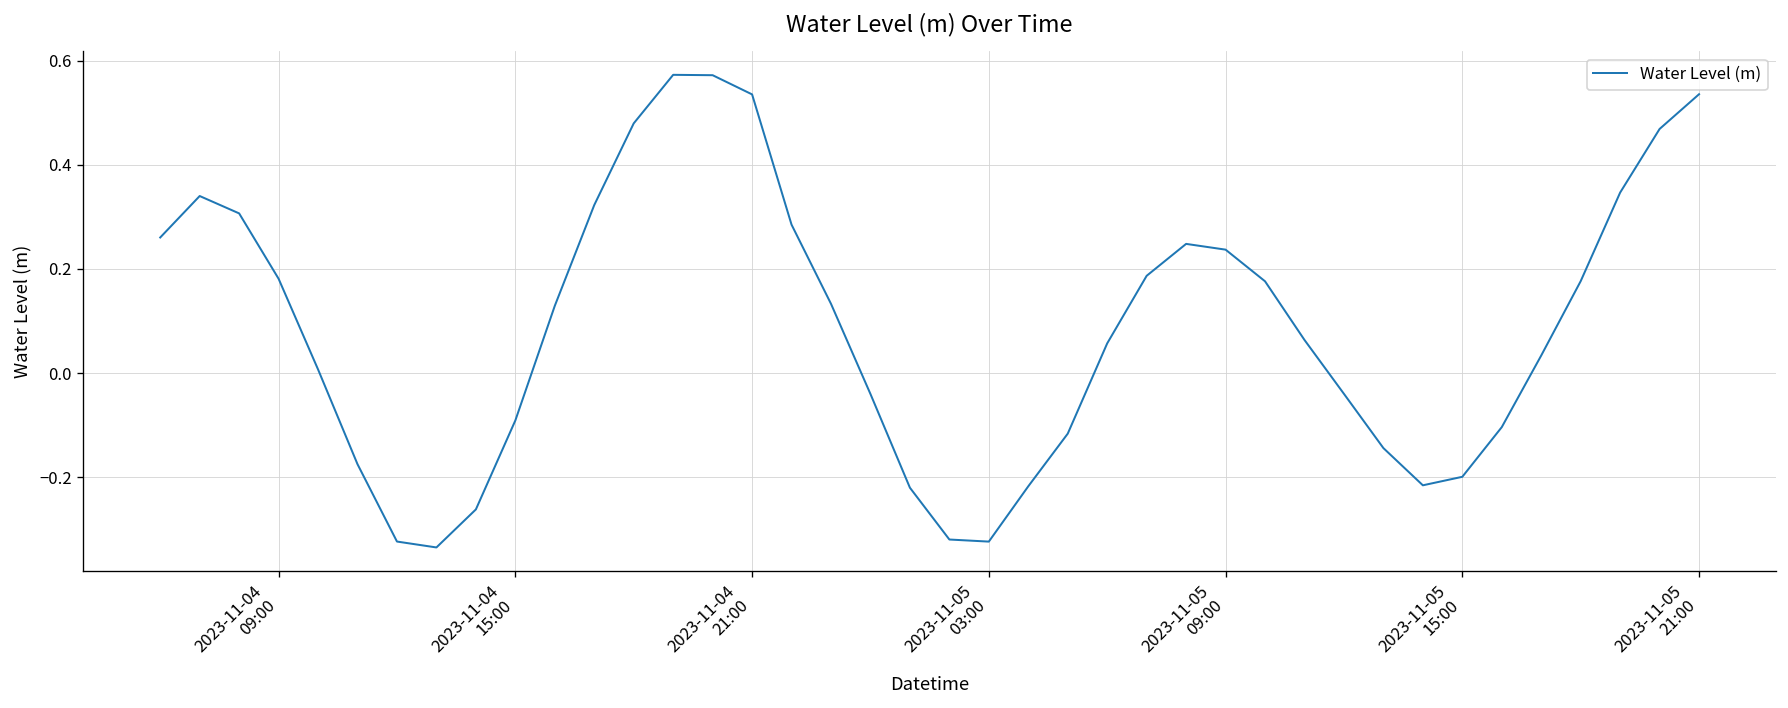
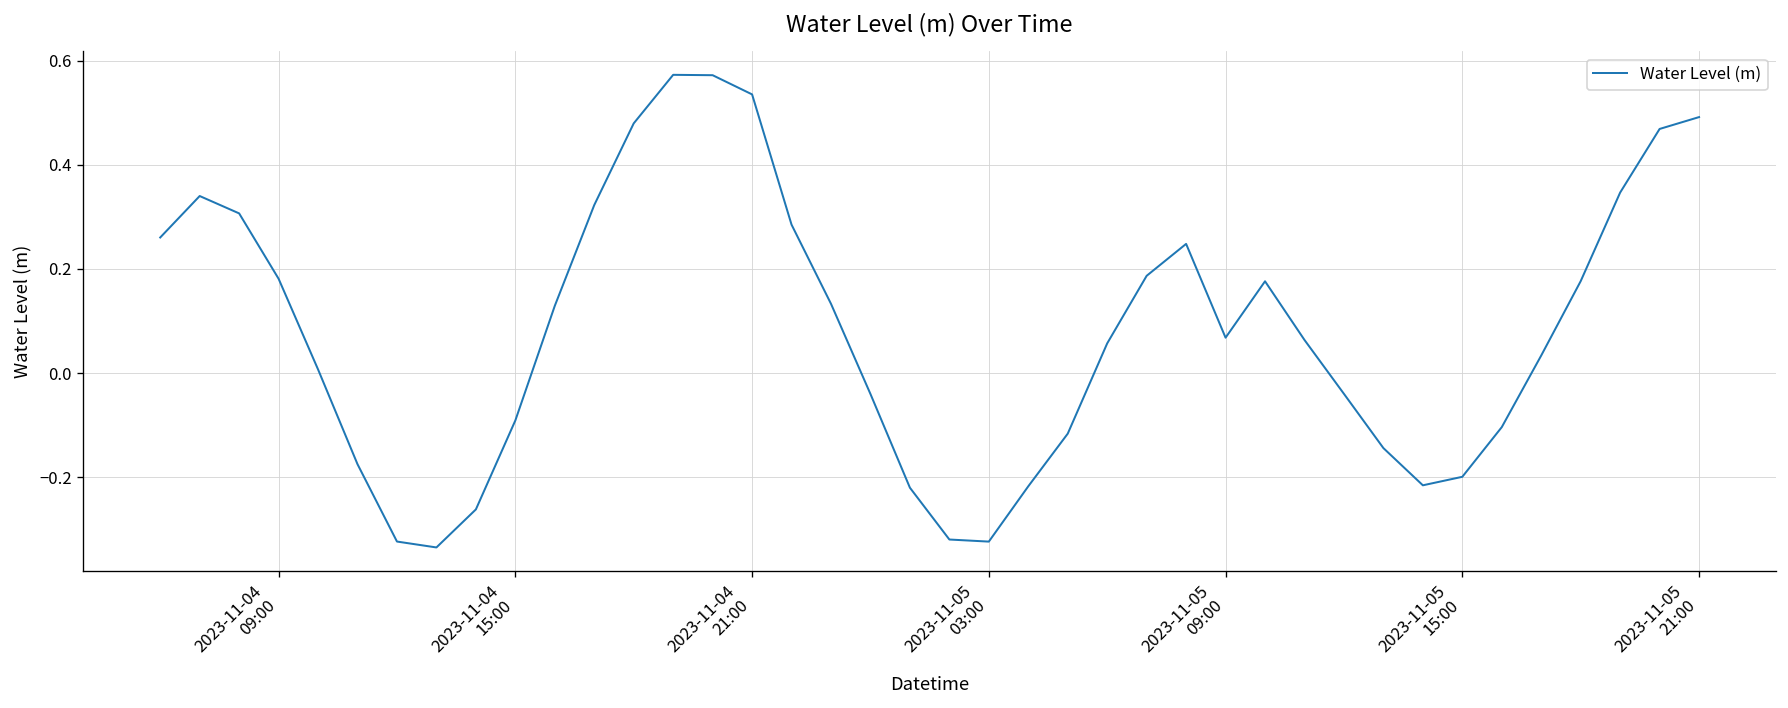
  {
    "2023-11-04 09:00": 0.18,
    "2023-11-04 15:00": -0.09,
    "2023-11-04 21:00": 0.54,
    "2023-11-05 03:00": -0.32,
-   "2023-11-05 09:00": 0.24,
+   "2023-11-05 09:00": 0.07,
    "2023-11-05 15:00": -0.20,
-   "2023-11-05 21:00": 0.54
+   "2023-11-05 21:00": 0.49
  }
